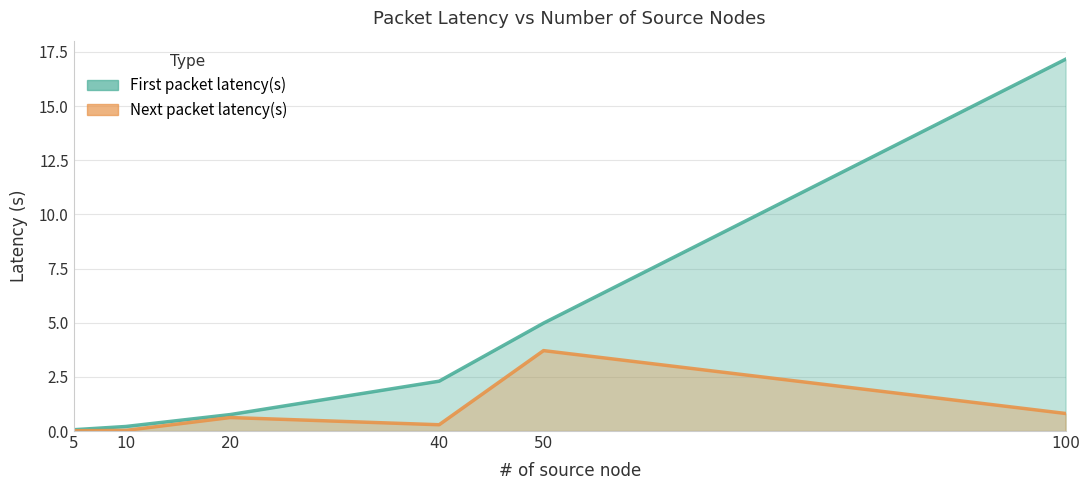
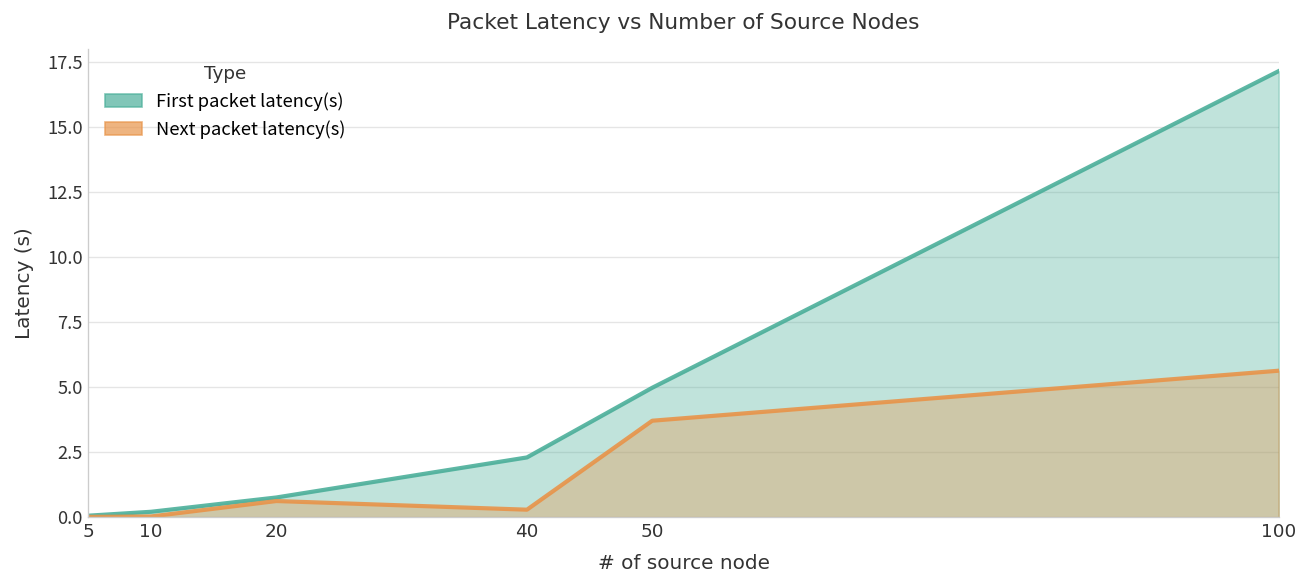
  {
    "First packet latency(s)": {
      "10": 0.2,
      "20": 0.8,
      "40": 2.3,
      "50": 5.0,
      "100": 17.2
    },
    "Next packet latency(s)": {
      "10": 0.0,
      "20": 0.6,
      "40": 0.3,
      "50": 3.7,
-     "100": 0.8
+     "100": 5.6
    }
  }
